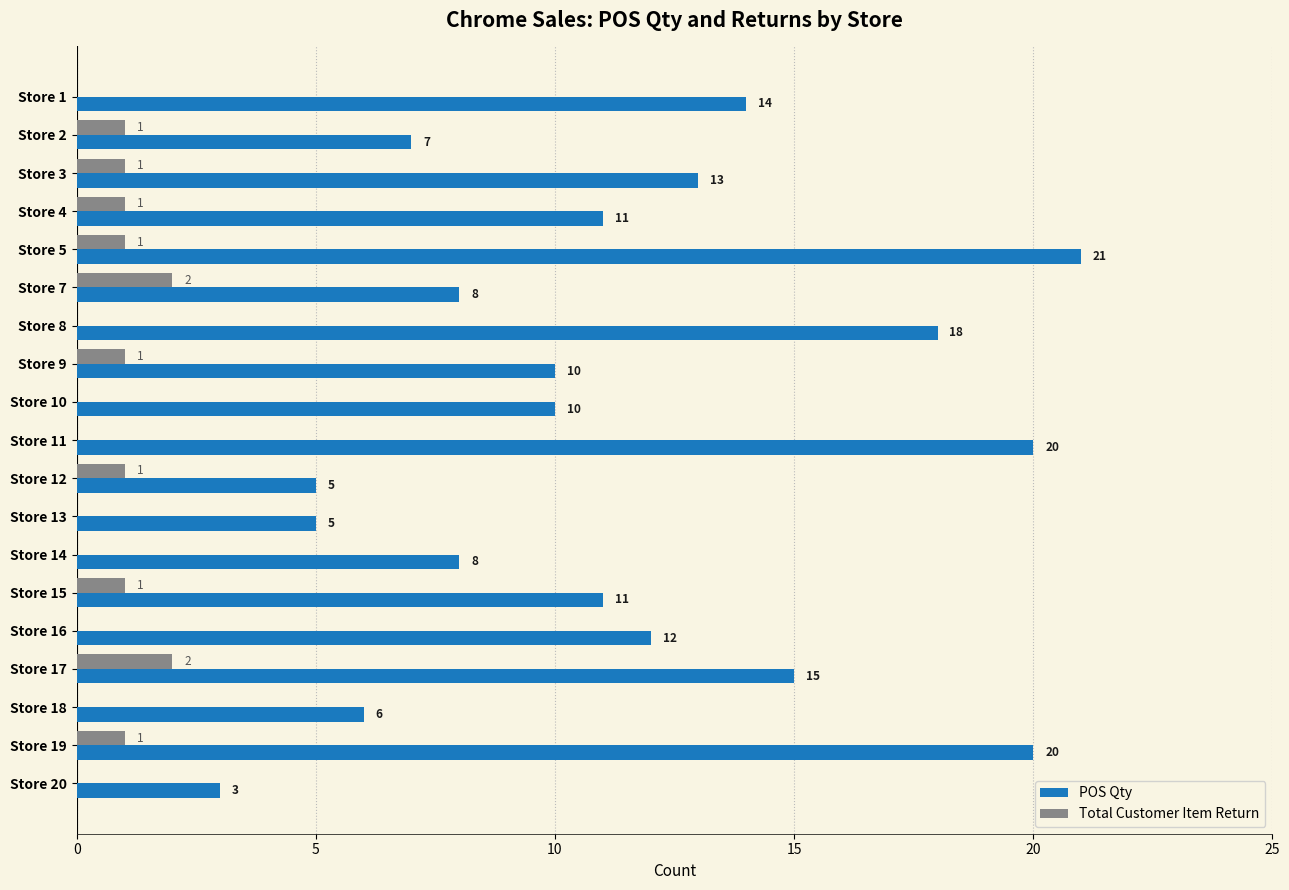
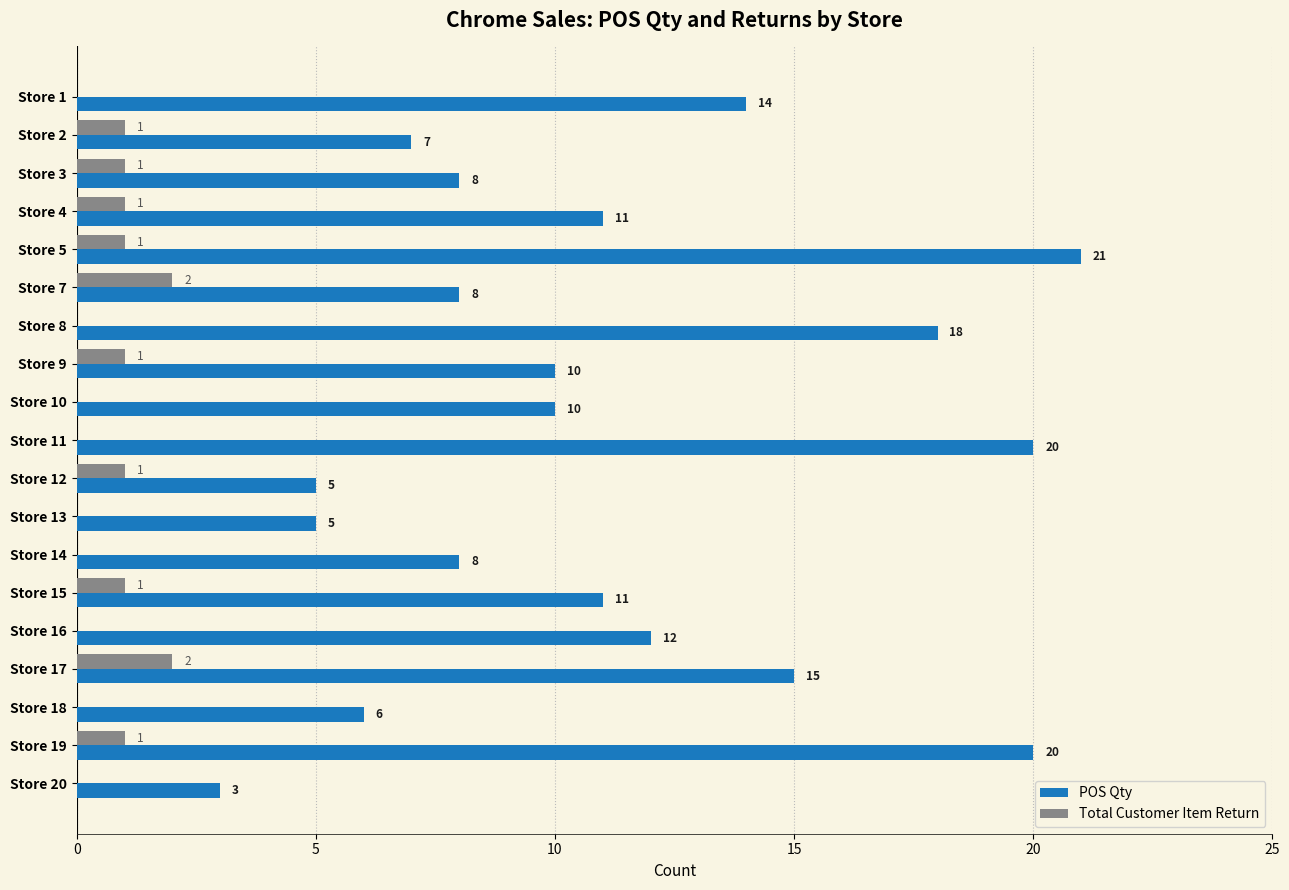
  {
    "POS Qty": {
      "Store 1": 14,
      "Store 2": 7,
-     "Store 3": 13,
+     "Store 3": 8,
      "Store 4": 11,
      "Store 5": 21,
      "Store 7": 8,
      "Store 8": 18,
      "Store 9": 10,
      "Store 10": 10,
      "Store 11": 20,
      "Store 12": 5,
      "Store 13": 5,
      "Store 14": 8,
      "Store 15": 11,
      "Store 16": 12,
      "Store 17": 15,
      "Store 18": 6,
      "Store 19": 20,
      "Store 20": 3
    },
    "Total Customer Item Return": {
      "Store 2": 1,
      "Store 3": 1,
      "Store 4": 1,
      "Store 5": 1,
      "Store 7": 2,
      "Store 9": 1,
      "Store 12": 1,
      "Store 15": 1,
      "Store 17": 2,
      "Store 19": 1
    }
  }
